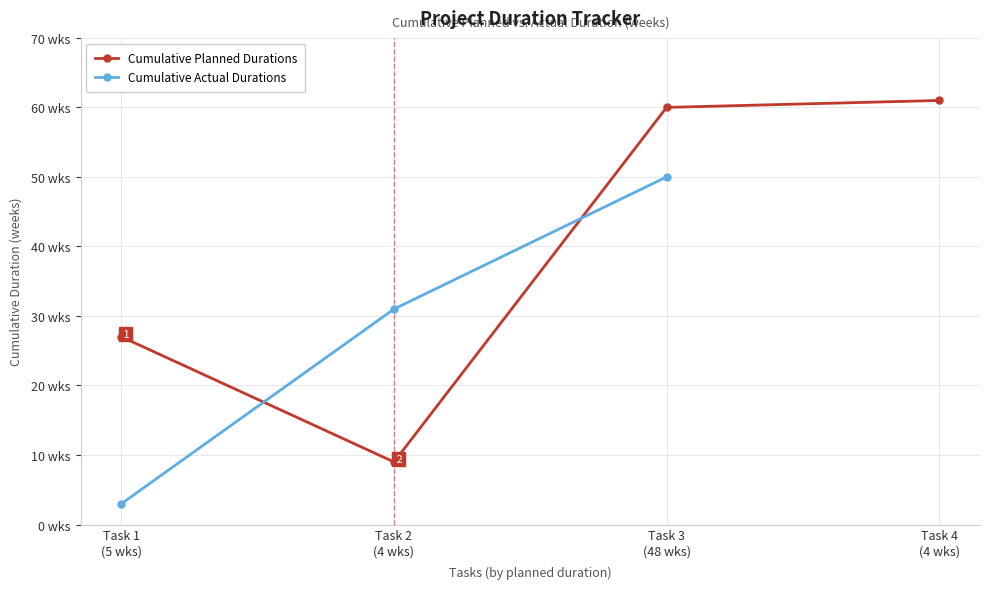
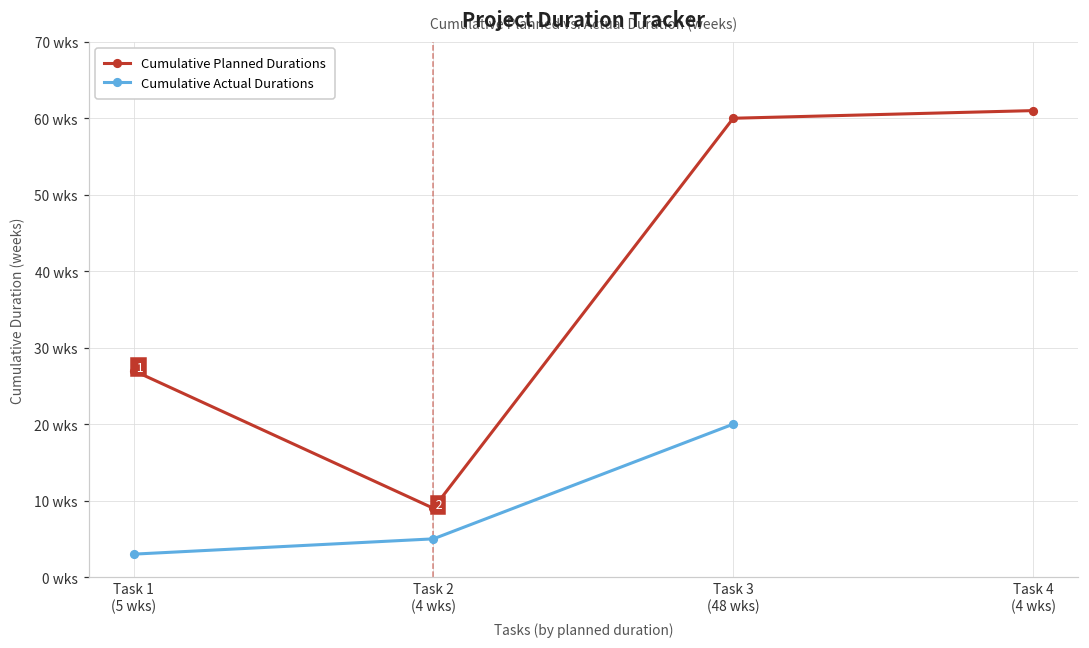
  {
    "Cumulative Planned Durations": {
      "Task 3 (48 wks)": "60 wks",
      "Task 4 (4 wks)": "61 wks"
    },
    "Cumulative Actual Durations": {
      "Task 1 (5 wks)": "3 wks",
-     "Task 2 (4 wks)": "31 wks",
-     "Task 3 (48 wks)": "50 wks"
+     "Task 2 (4 wks)": "5 wks",
+     "Task 3 (48 wks)": "20 wks"
    }
  }
